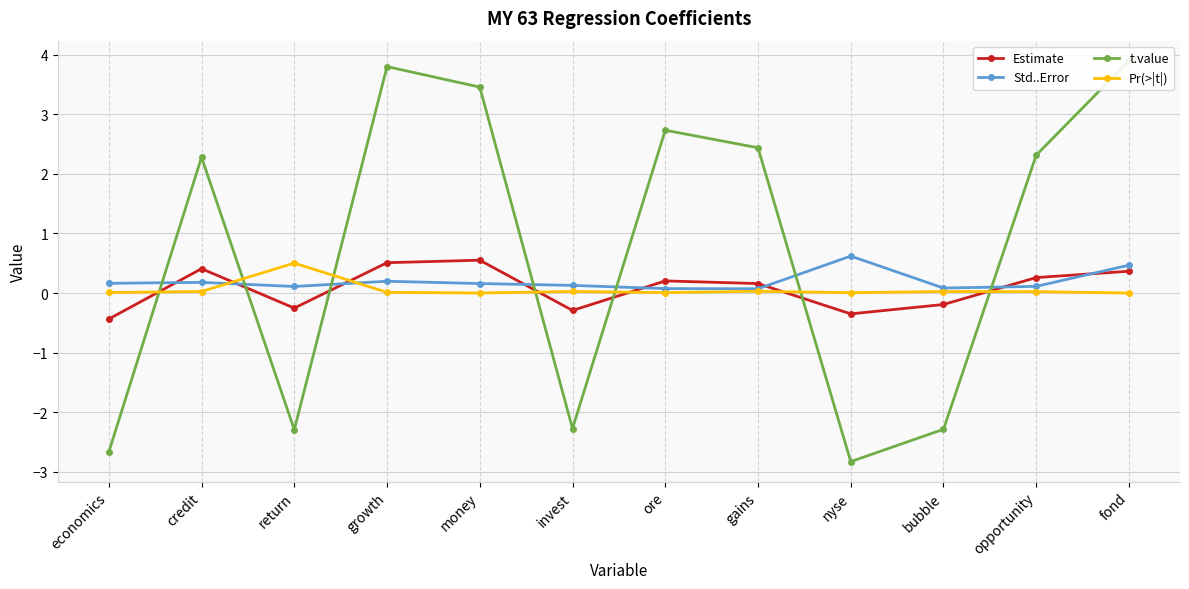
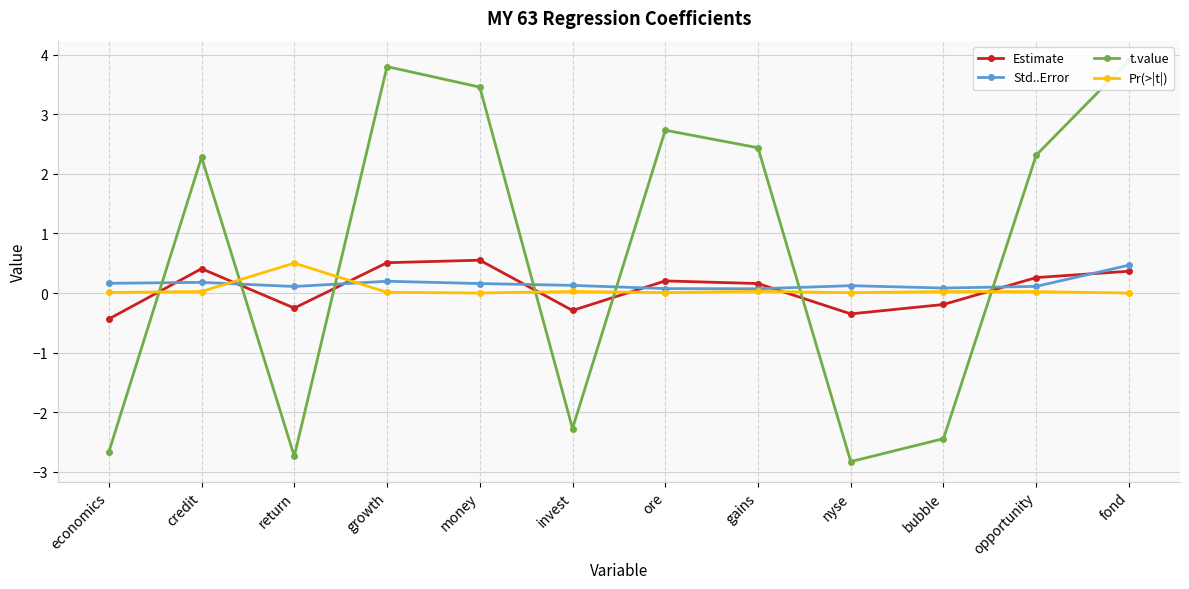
  {
    "Estimate": {
      "economics": -0.4,
      "credit": 0.4,
      "return": -0.3,
      "growth": 0.5,
      "money": 0.6,
      "invest": -0.3,
      "ore": 0.2,
      "gains": 0.2,
      "nyse": -0.3,
      "bubble": -0.2,
      "opportunity": 0.3,
      "fond": 0.4
    },
    "Std..Error": {
      "economics": 0.2,
      "credit": 0.2,
      "return": 0.1,
      "growth": 0.2,
      "money": 0.2,
      "invest": 0.1,
      "ore": 0.1,
-     "nyse": 0.6,
+     "nyse": 0.1,
      "bubble": 0.1,
      "opportunity": 0.1,
      "fond": 0.5
    },
    "t.value": {
      "economics": -2.7,
      "credit": 2.3,
-     "return": -2.3,
+     "return": -2.7,
      "growth": 3.8,
      "money": 3.5,
      "invest": -2.3,
      "ore": 2.7,
      "gains": 2.4,
      "nyse": -2.8,
-     "bubble": -2.3,
+     "bubble": -2.4,
      "opportunity": 2.3
    },
    "Pr(>|t|)": {
      "economics": 0.0,
      "credit": 0.0,
      "return": 0.5,
      "growth": 0.0,
      "money": 0.0,
      "invest": 0.0,
      "ore": 0.0,
      "nyse": 0.0,
      "bubble": 0.0,
      "opportunity": 0.0,
      "fond": 0.0
    }
  }
